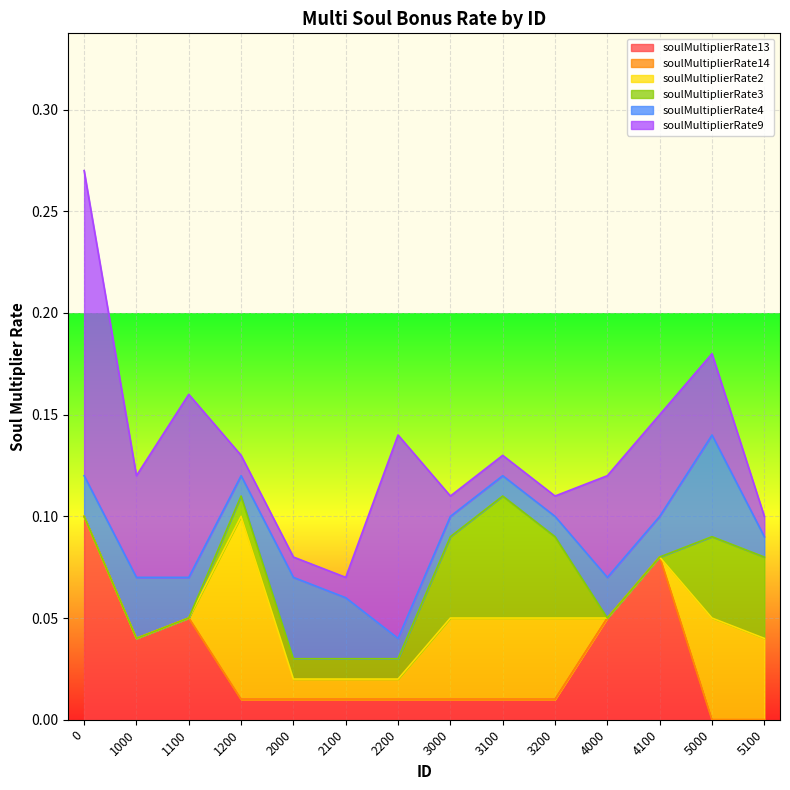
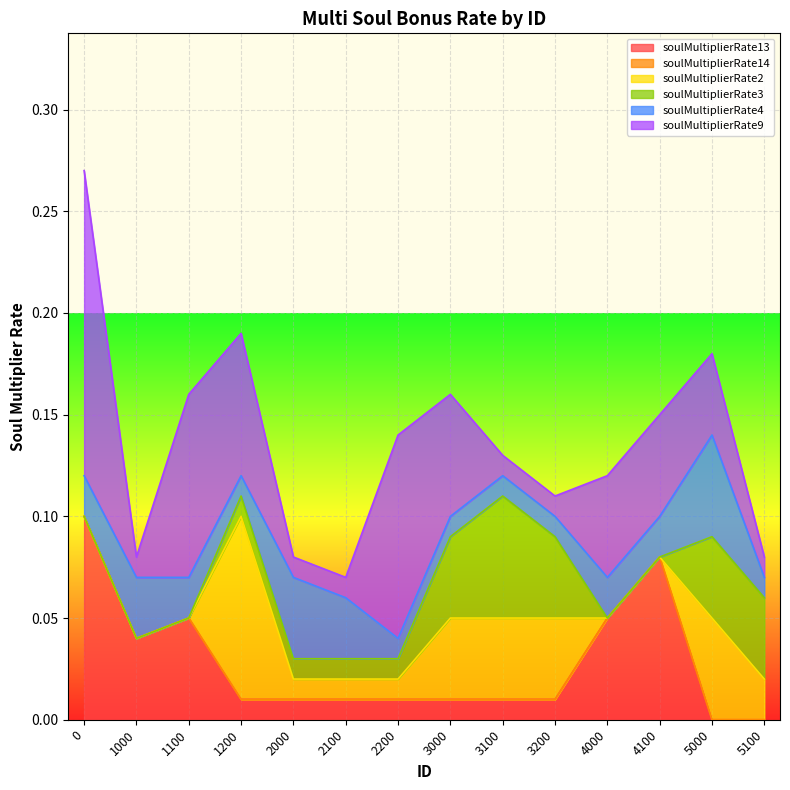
  {
    "soulMultiplierRate14": {
      "1200": 0.01,
      "2000": 0.01,
      "2100": 0.01,
      "2200": 0.01,
      "3000": 0.01,
      "3100": 0.01,
      "3200": 0.01,
      "5000": 0.00,
      "5100": 0.00
    },
    "soulMultiplierRate2": {
      "1200": 0.10,
      "2000": 0.02,
      "2100": 0.02,
      "2200": 0.02,
      "3000": 0.05,
      "3100": 0.05,
      "3200": 0.05,
      "5000": 0.05,
-     "5100": 0.04
+     "5100": 0.02
    },
    "soulMultiplierRate3": {
      "1200": 0.01,
      "2000": 0.01,
      "2100": 0.01,
      "2200": 0.01,
      "3000": 0.04,
      "3100": 0.06,
      "3200": 0.04,
      "5000": 0.04,
      "5100": 0.04
    },
    "soulMultiplierRate4": {
      "0": 0.02,
      "1000": 0.03,
      "1100": 0.02,
      "1200": 0.01,
      "2000": 0.04,
      "2100": 0.03,
      "2200": 0.01,
      "3000": 0.01,
      "3100": 0.01,
      "3200": 0.01,
      "4000": 0.02,
      "4100": 0.02,
      "5000": 0.05,
      "5100": 0.01
    },
    "soulMultiplierRate9": {
      "0": 0.15,
-     "1000": 0.05,
+     "1000": 0.01,
      "1100": 0.09,
-     "1200": 0.01,
+     "1200": 0.07,
      "2000": 0.01,
      "2100": 0.01,
      "2200": 0.10,
-     "3000": 0.01,
+     "3000": 0.06,
      "3100": 0.01,
      "3200": 0.01,
      "4000": 0.05,
      "4100": 0.05,
      "5000": 0.04,
      "5100": 0.01
    }
  }
